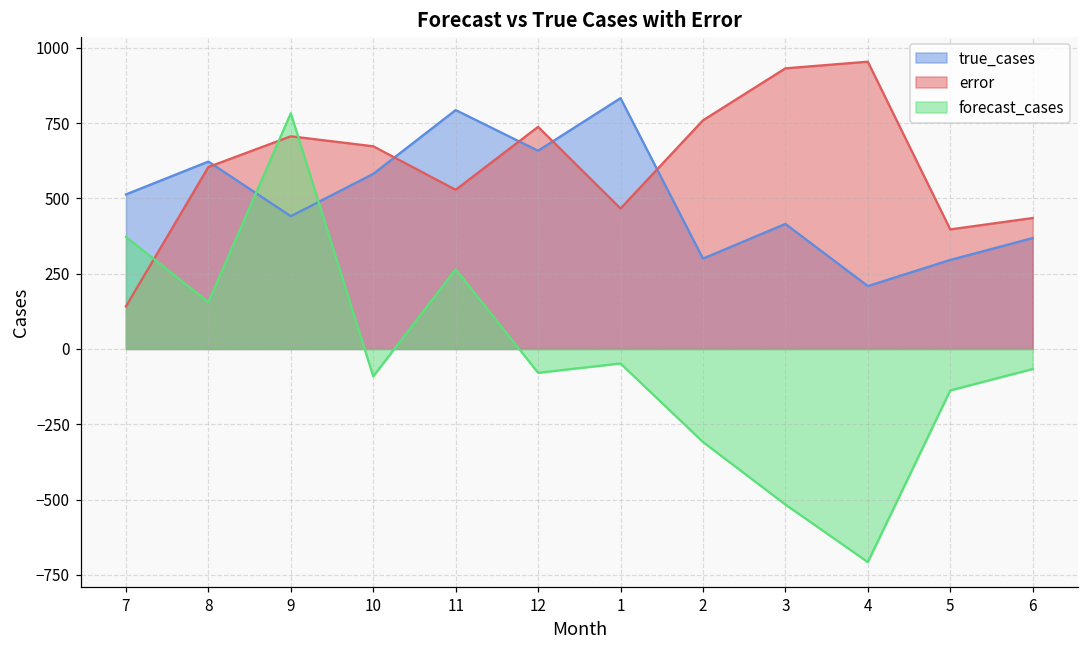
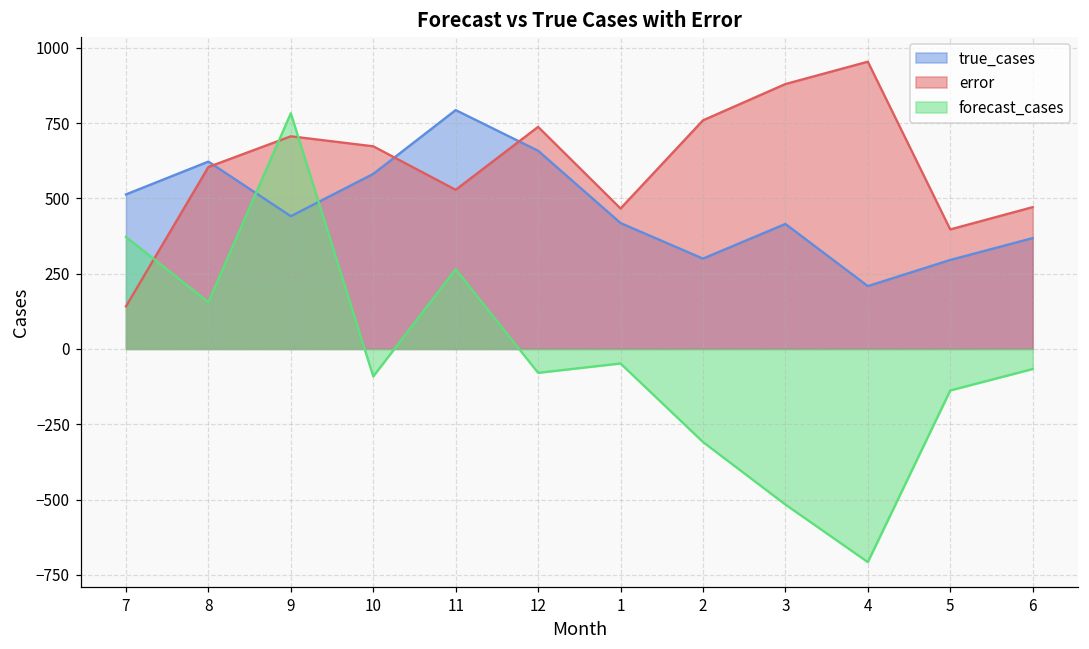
  {
    "true_cases": {
      "7": 510,
      "8": 620,
      "9": 440,
      "10": 580,
      "11": 790,
      "12": 660,
-     "1": 830,
+     "1": 420,
      "2": 300,
      "3": 420,
      "4": 210,
      "5": 300,
      "6": 370
    },
    "error": {
      "7": 140,
      "8": 600,
      "9": 710,
      "10": 670,
      "11": 530,
      "12": 740,
      "1": 470,
      "2": 760,
-     "3": 930,
+     "3": 880,
      "4": 950,
      "5": 400,
-     "6": 430
+     "6": 470
    }
  }
